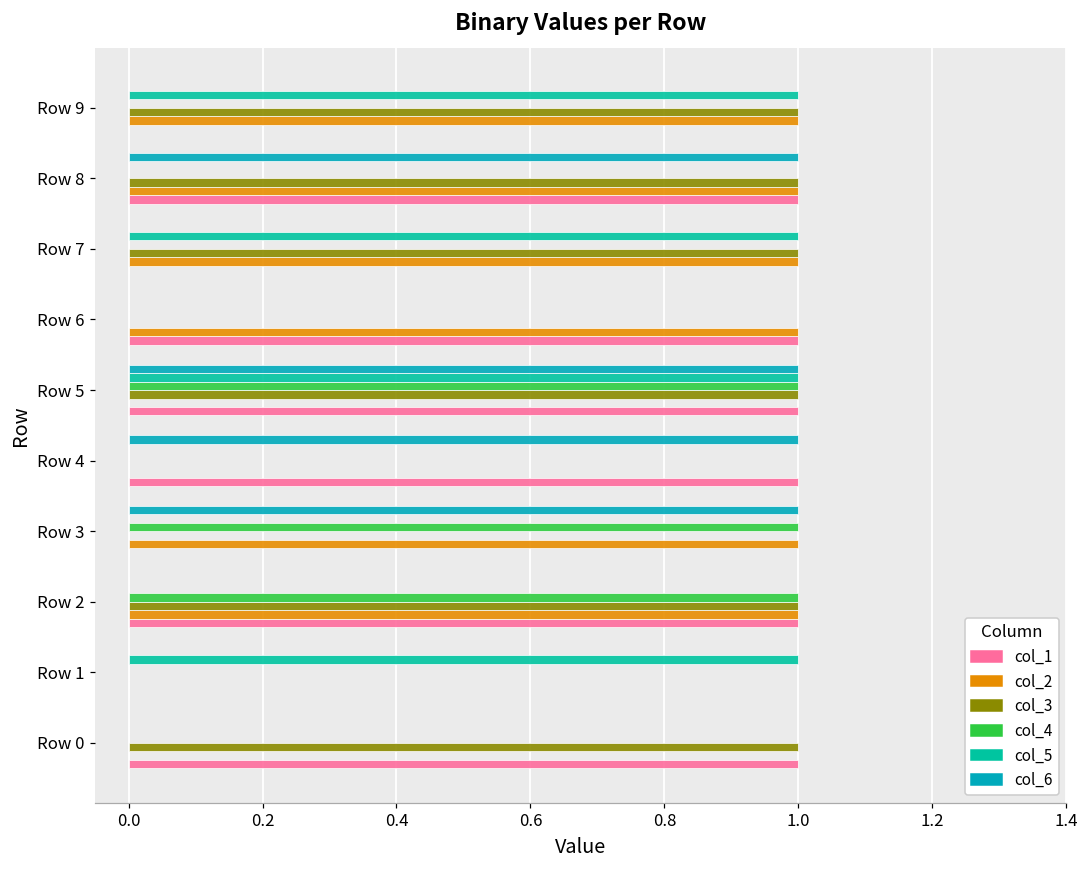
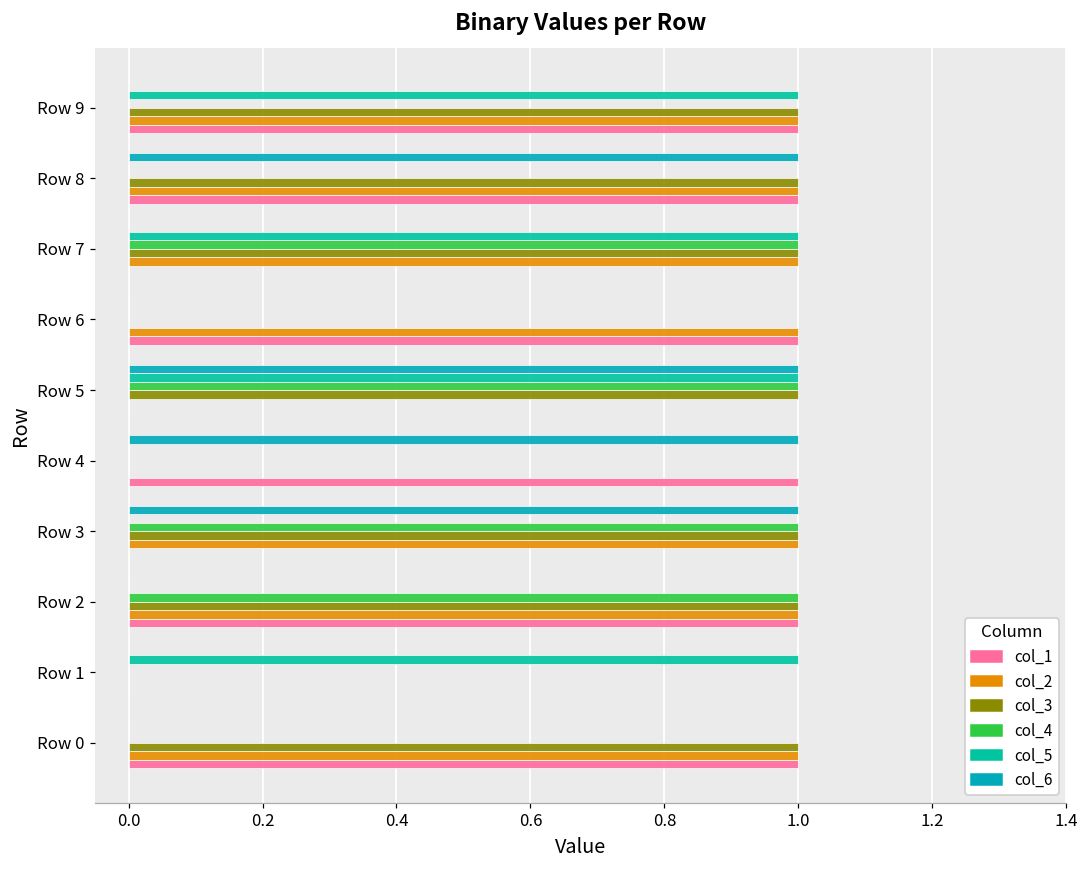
  {
    "col_1": {
-     "Row 9": 0,
+     "Row 9": 1,
      "Row 8": 1,
      "Row 7": 0,
      "Row 6": 1,
-     "Row 5": 1,
+     "Row 5": 0,
      "Row 4": 1,
      "Row 3": 0,
      "Row 2": 1,
      "Row 1": 0,
      "Row 0": 1
    },
    "col_2": {
      "Row 9": 1,
      "Row 8": 1,
      "Row 7": 1,
      "Row 6": 1,
      "Row 5": 0,
      "Row 4": 0,
      "Row 3": 1,
      "Row 2": 1,
      "Row 1": 0,
-     "Row 0": 0
+     "Row 0": 1
    },
    "col_3": {
      "Row 9": 1,
      "Row 8": 1,
      "Row 7": 1,
      "Row 6": 0,
      "Row 5": 1,
      "Row 4": 0,
-     "Row 3": 0,
+     "Row 3": 1,
      "Row 2": 1,
      "Row 1": 0,
      "Row 0": 1
    },
    "col_4": {
      "Row 9": 0,
      "Row 8": 0,
-     "Row 7": 0,
+     "Row 7": 1,
      "Row 6": 0,
      "Row 5": 1,
      "Row 4": 0,
      "Row 3": 1,
      "Row 2": 1,
      "Row 1": 0,
      "Row 0": 0
    }
  }
